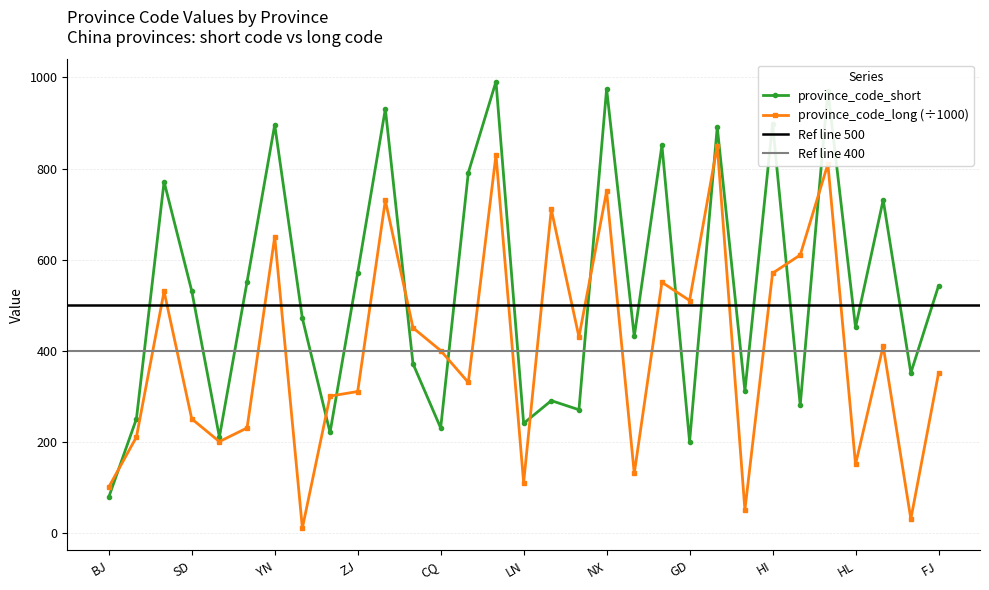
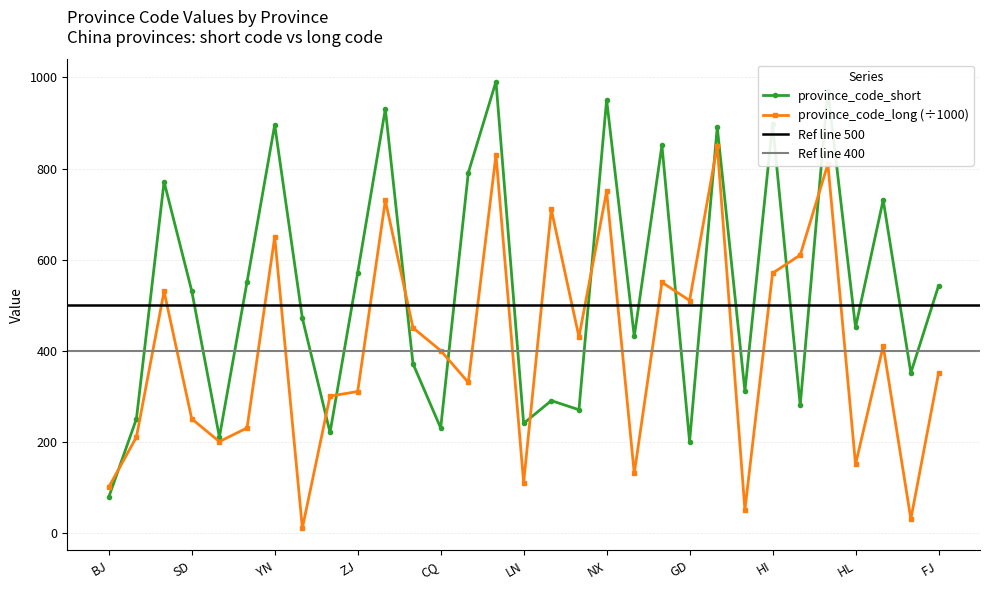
  {
    "province_code_short": {
      "BJ": 80,
      "SD": 530,
      "YN": 900,
      "ZJ": 570,
      "CQ": 230,
      "LN": 240,
-     "NX": 980,
+     "NX": 950,
      "GD": 200,
      "HL": 450,
      "FJ": 540
    },
    "province_code_long (÷1000)": {
      "BJ": 100,
      "SD": 250,
      "YN": 650,
      "ZJ": 310,
      "CQ": 400,
      "LN": 110,
      "NX": 750,
      "GD": 510,
      "HI": 570,
      "HL": 150,
      "FJ": 350
    }
  }
